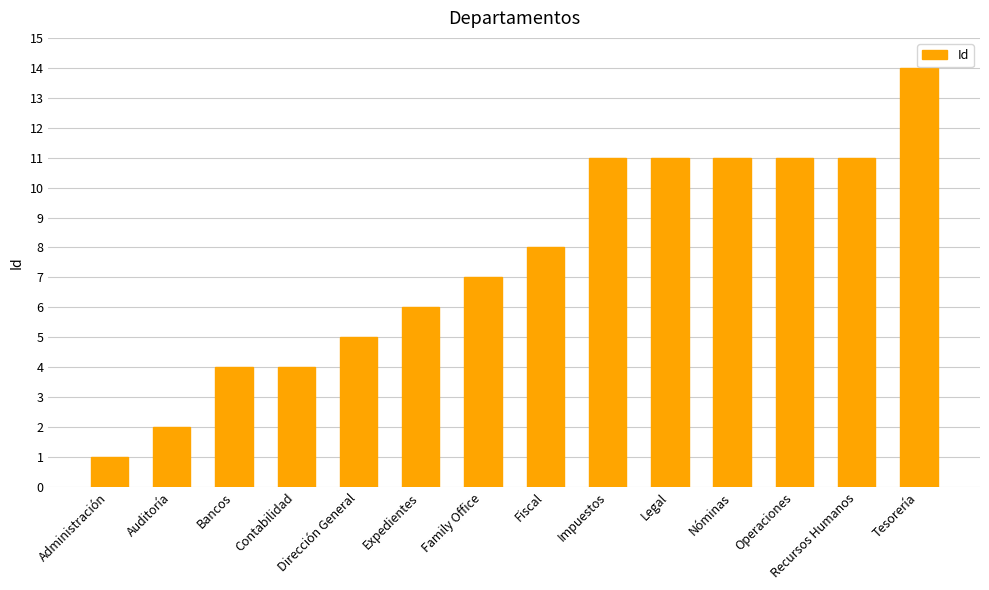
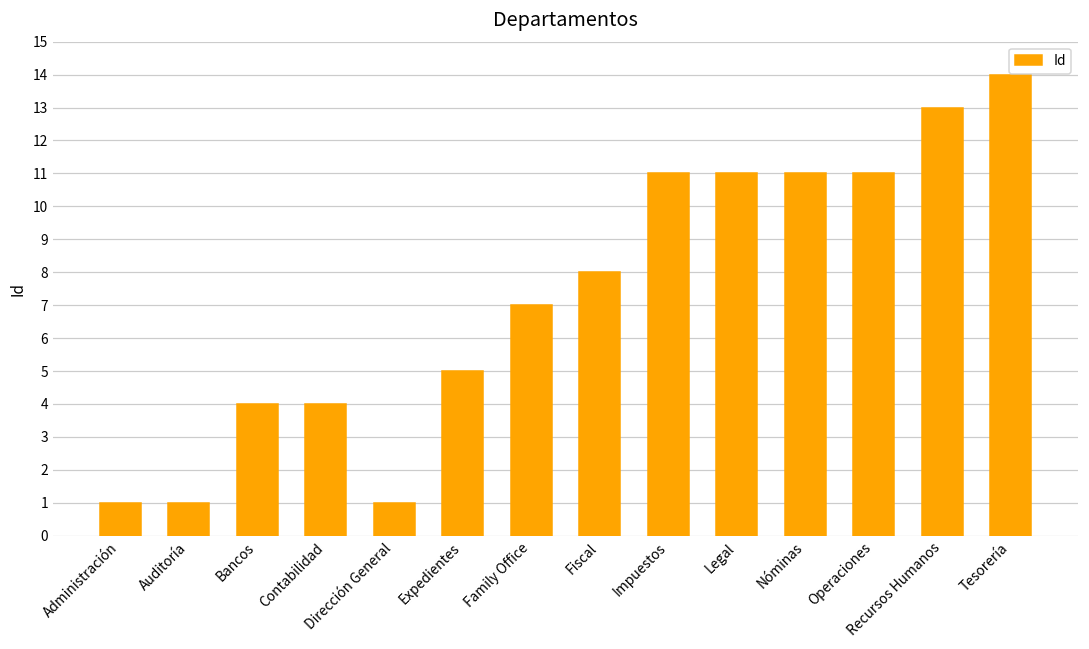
  {
    "Administración": 1,
-   "Auditoría": 2,
+   "Auditoría": 1,
    "Bancos": 4,
    "Contabilidad": 4,
-   "Dirección General": 5,
-   "Expedientes": 6,
+   "Dirección General": 1,
+   "Expedientes": 5,
    "Family Office": 7,
    "Fiscal": 8,
    "Impuestos": 11,
    "Legal": 11,
    "Nóminas": 11,
    "Operaciones": 11,
-   "Recursos Humanos": 11,
+   "Recursos Humanos": 13,
    "Tesorería": 14
  }
